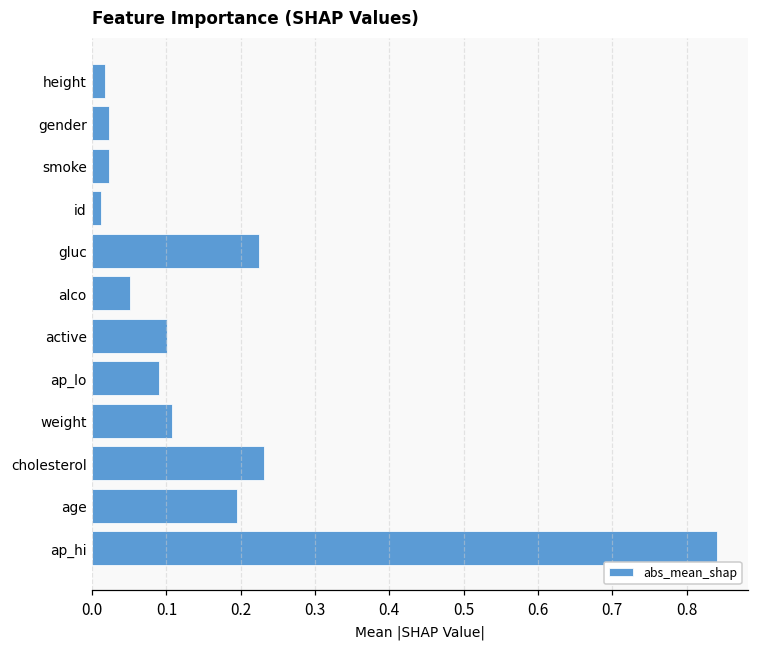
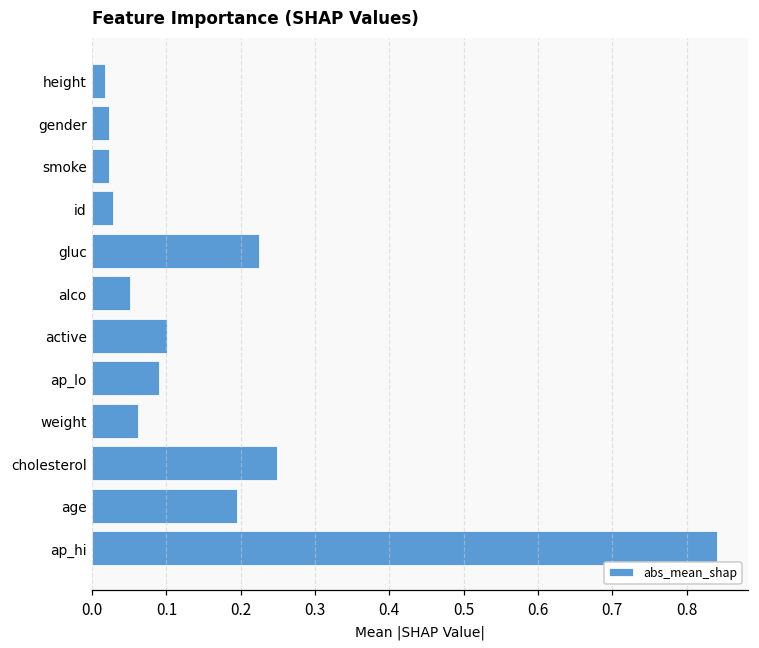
  {
    "height": 0.02,
    "gender": 0.02,
    "smoke": 0.02,
-   "id": 0.01,
+   "id": 0.03,
    "gluc": 0.22,
    "alco": 0.05,
    "active": 0.10,
    "ap_lo": 0.09,
-   "weight": 0.11,
-   "cholesterol": 0.23,
+   "weight": 0.06,
+   "cholesterol": 0.25,
    "age": 0.19,
    "ap_hi": 0.84
  }
